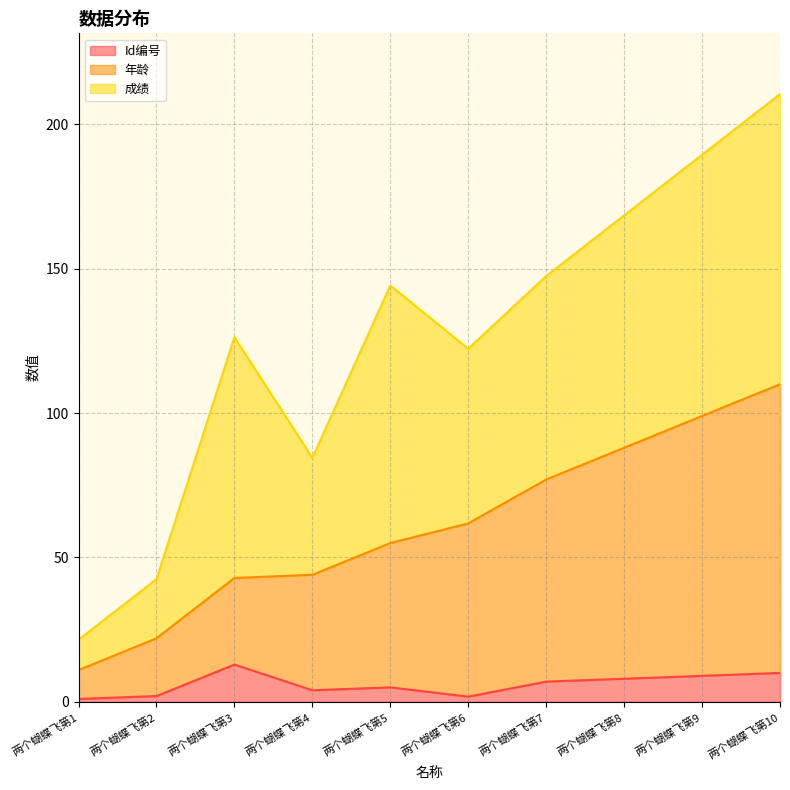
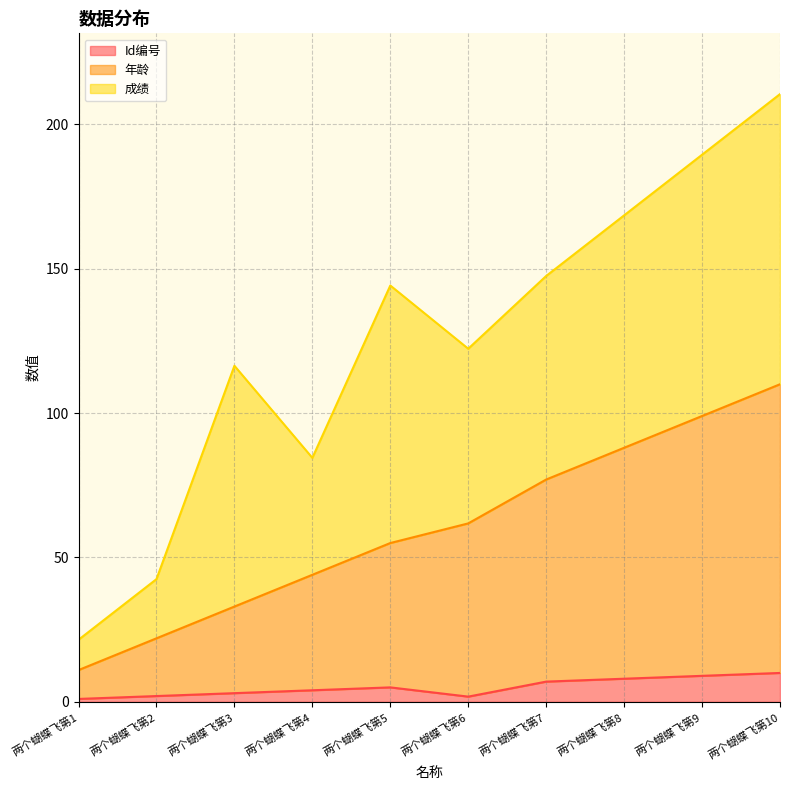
  {
    "Id编号": {
      "两个蝴蝶飞第1": 1,
      "两个蝴蝶飞第2": 2,
-     "两个蝴蝶飞第3": 13,
+     "两个蝴蝶飞第3": 3,
      "两个蝴蝶飞第4": 4,
      "两个蝴蝶飞第5": 5,
      "两个蝴蝶飞第6": 2,
      "两个蝴蝶飞第7": 7,
      "两个蝴蝶飞第8": 8,
      "两个蝴蝶飞第9": 9,
      "两个蝴蝶飞第10": 10
    },
    "年龄": {
      "两个蝴蝶飞第1": 10,
      "两个蝴蝶飞第2": 20,
      "两个蝴蝶飞第3": 30,
      "两个蝴蝶飞第4": 40,
      "两个蝴蝶飞第5": 50,
      "两个蝴蝶飞第6": 60,
      "两个蝴蝶飞第7": 70,
      "两个蝴蝶飞第8": 80,
      "两个蝴蝶飞第9": 90,
      "两个蝴蝶飞第10": 100
    },
    "成绩": {
      "两个蝴蝶飞第1": 11,
      "两个蝴蝶飞第2": 21,
      "两个蝴蝶飞第3": 83,
      "两个蝴蝶飞第4": 41,
      "两个蝴蝶飞第5": 89,
      "两个蝴蝶飞第6": 61,
      "两个蝴蝶飞第7": 71,
      "两个蝴蝶飞第8": 81,
      "两个蝴蝶飞第9": 91,
      "两个蝴蝶飞第10": 101
    }
  }
